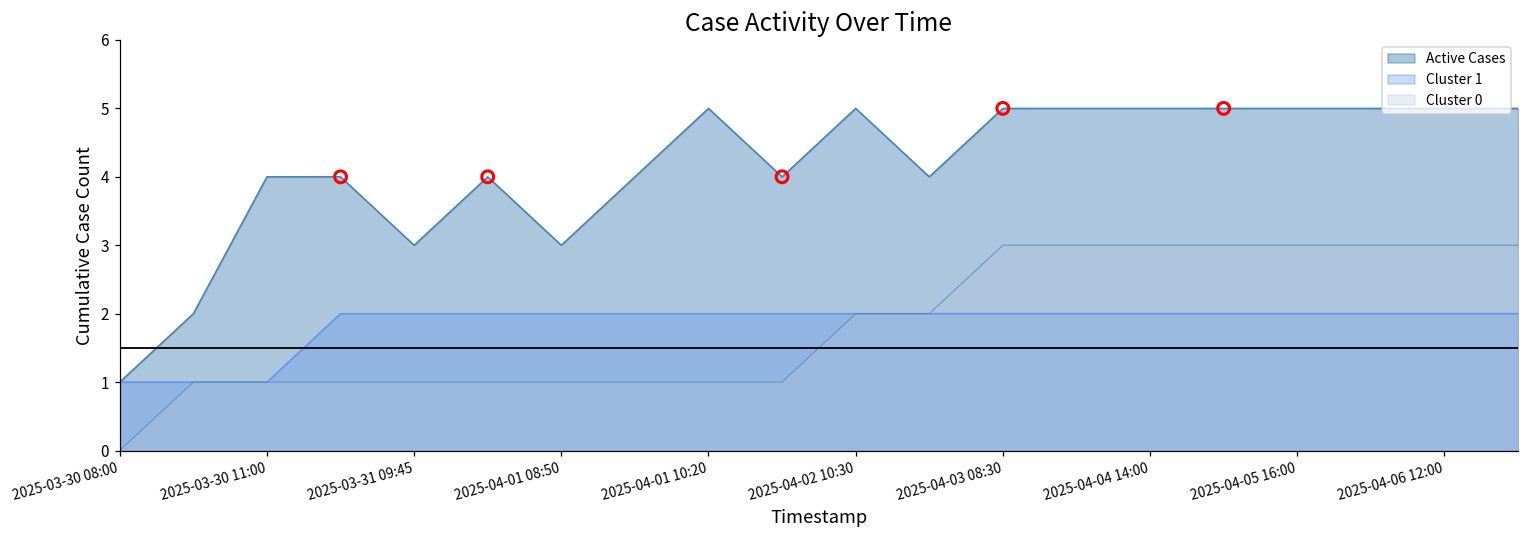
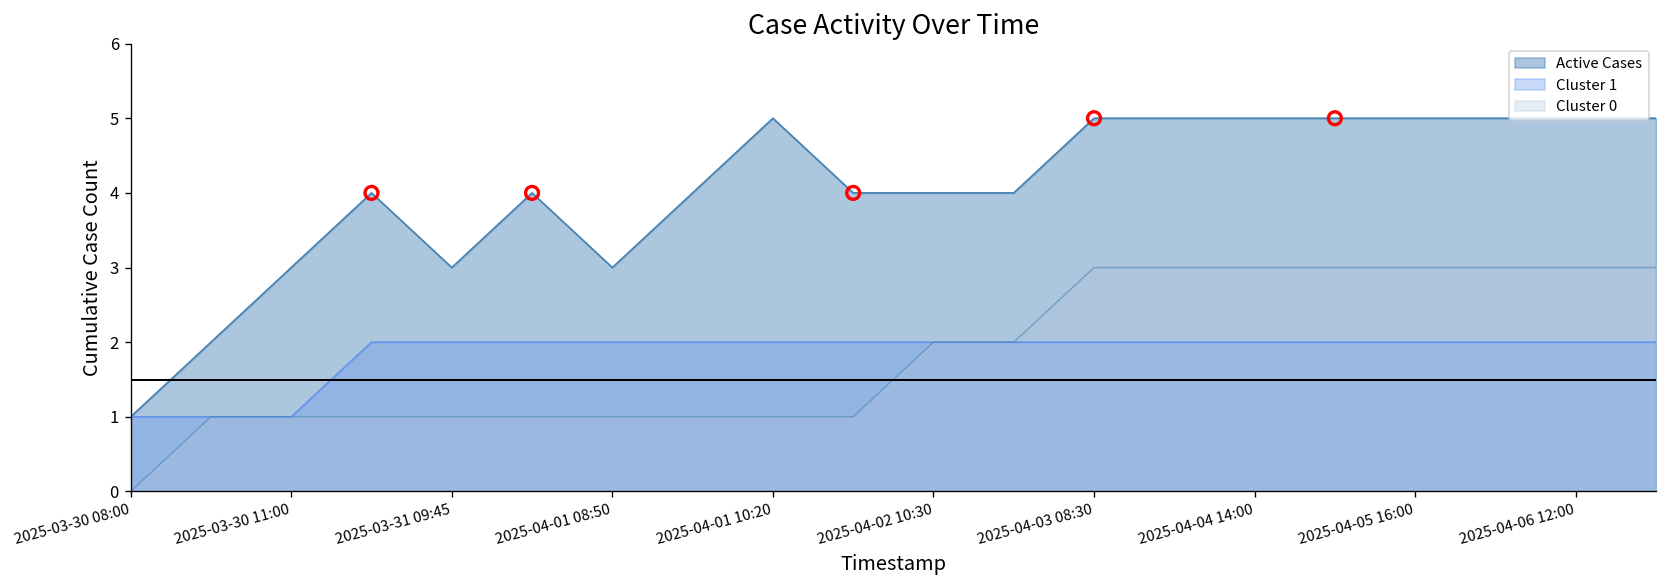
  {
    "Active Cases": {
-     "2025-03-30 11:00": 4,
+     "2025-03-30 11:00": 3,
      "2025-03-31 09:45": 3,
      "2025-04-01 08:50": 3,
      "2025-04-01 10:20": 5,
-     "2025-04-02 10:30": 5,
+     "2025-04-02 10:30": 4,
      "2025-04-04 14:00": 5,
      "2025-04-05 16:00": 5
    }
  }
